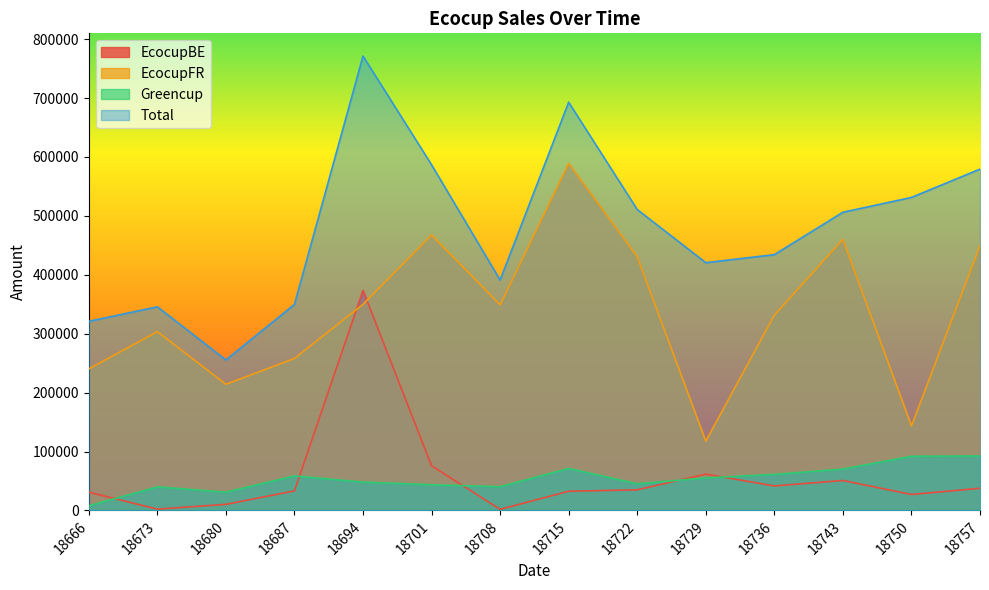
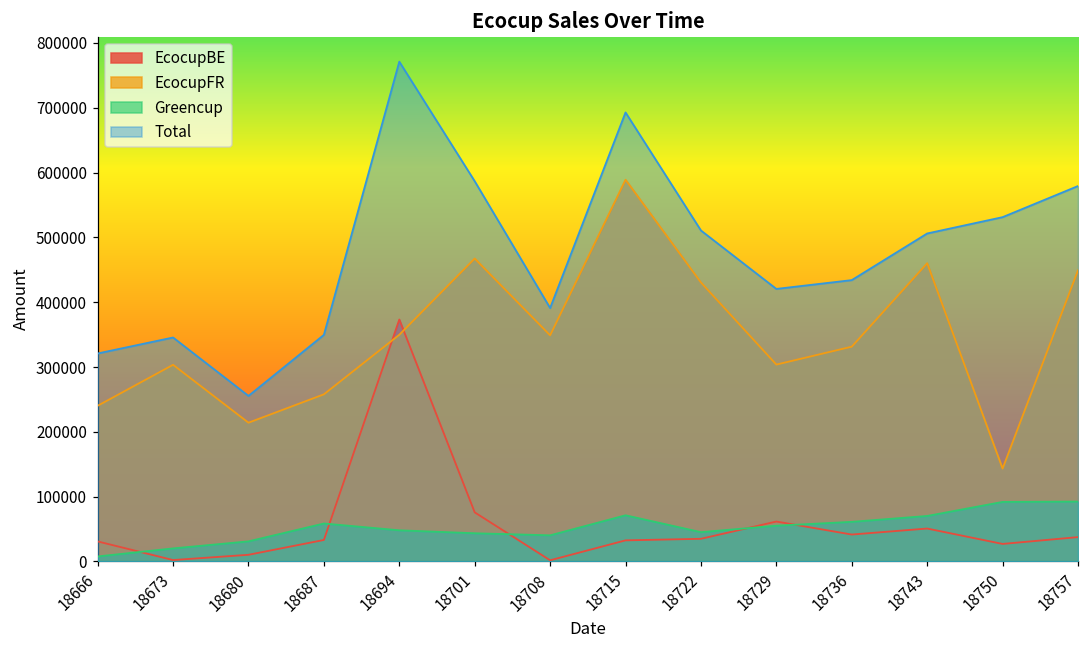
  {
    "EcocupBE": {
      "18666": 30000,
      "18673": 0,
      "18680": 10000,
      "18687": 30000,
      "18694": 370000,
      "18701": 80000,
      "18708": 0,
      "18715": 30000,
      "18722": 30000,
      "18729": 60000,
      "18736": 40000,
      "18743": 50000,
      "18750": 30000,
      "18757": 40000
    },
    "EcocupFR": {
      "18666": 240000,
      "18673": 300000,
      "18680": 210000,
      "18687": 260000,
      "18694": 350000,
      "18701": 470000,
      "18708": 350000,
      "18715": 590000,
      "18722": 430000,
-     "18729": 120000,
+     "18729": 300000,
      "18736": 330000,
      "18743": 460000,
      "18750": 140000,
      "18757": 450000
    },
    "Greencup": {
      "18666": 10000,
-     "18673": 40000,
+     "18673": 20000,
      "18680": 30000,
      "18687": 60000,
      "18694": 50000,
      "18701": 40000,
      "18708": 40000,
      "18715": 70000,
      "18722": 50000,
      "18729": 60000,
      "18736": 60000,
      "18743": 70000,
      "18750": 90000,
      "18757": 90000
    },
    "Total": {
      "18666": 320000,
      "18673": 350000,
      "18680": 260000,
      "18687": 350000,
      "18694": 770000,
      "18701": 590000,
      "18708": 390000,
      "18715": 690000,
      "18722": 510000,
      "18729": 420000,
      "18736": 430000,
      "18743": 510000,
      "18750": 530000,
      "18757": 580000
    }
  }
